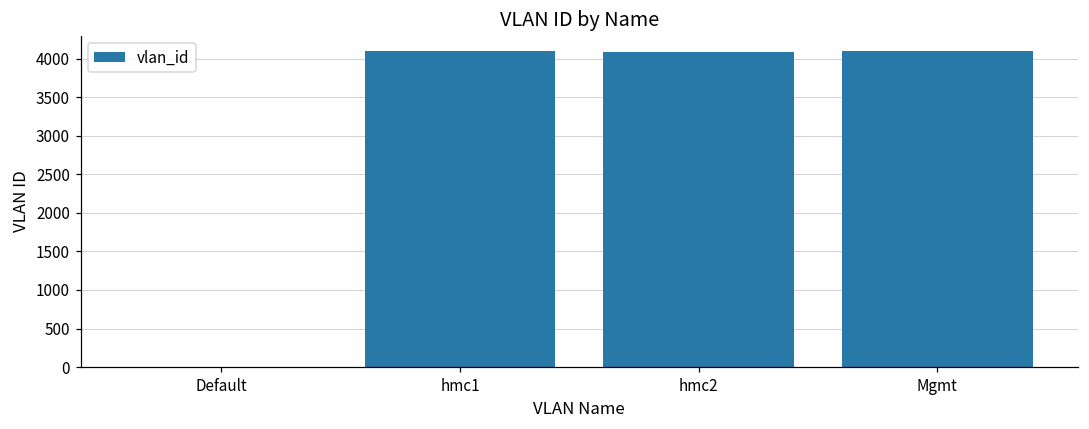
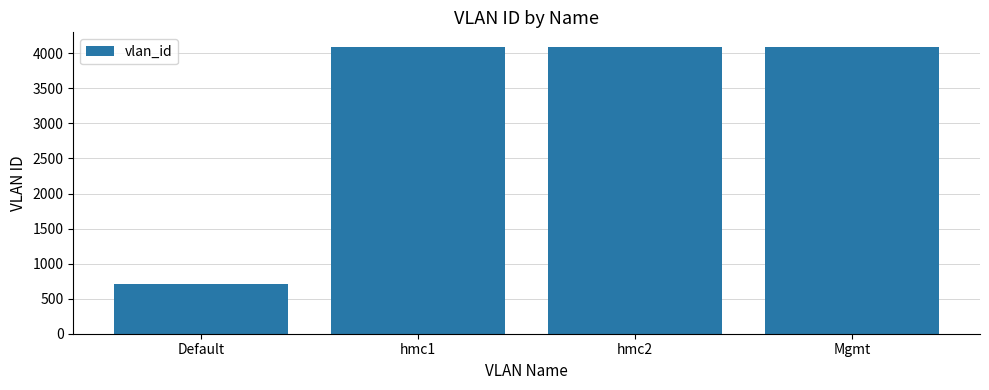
  {
-   "Default": 0,
+   "Default": 700,
    "hmc1": 4100,
    "hmc2": 4100,
    "Mgmt": 4100
  }
